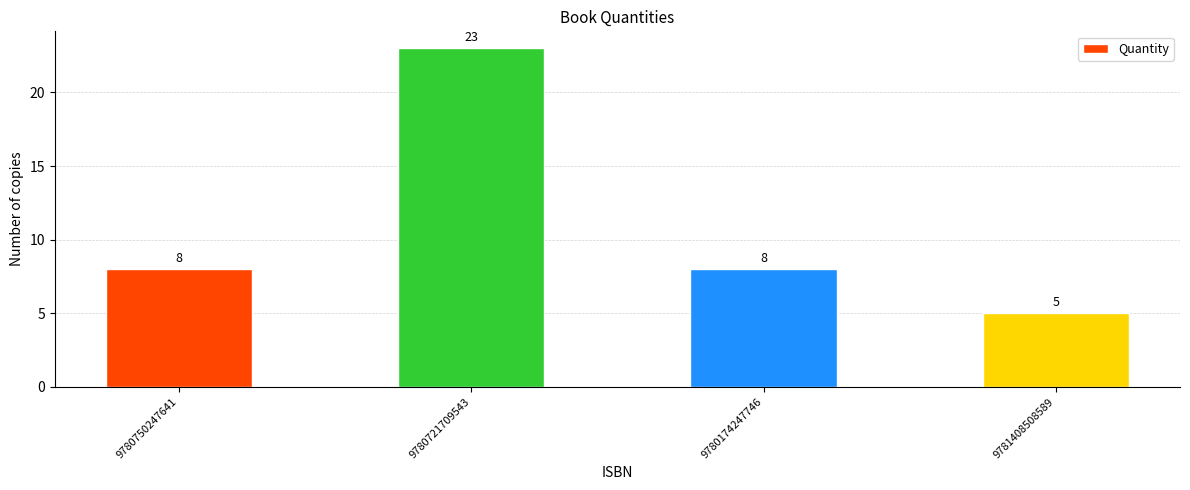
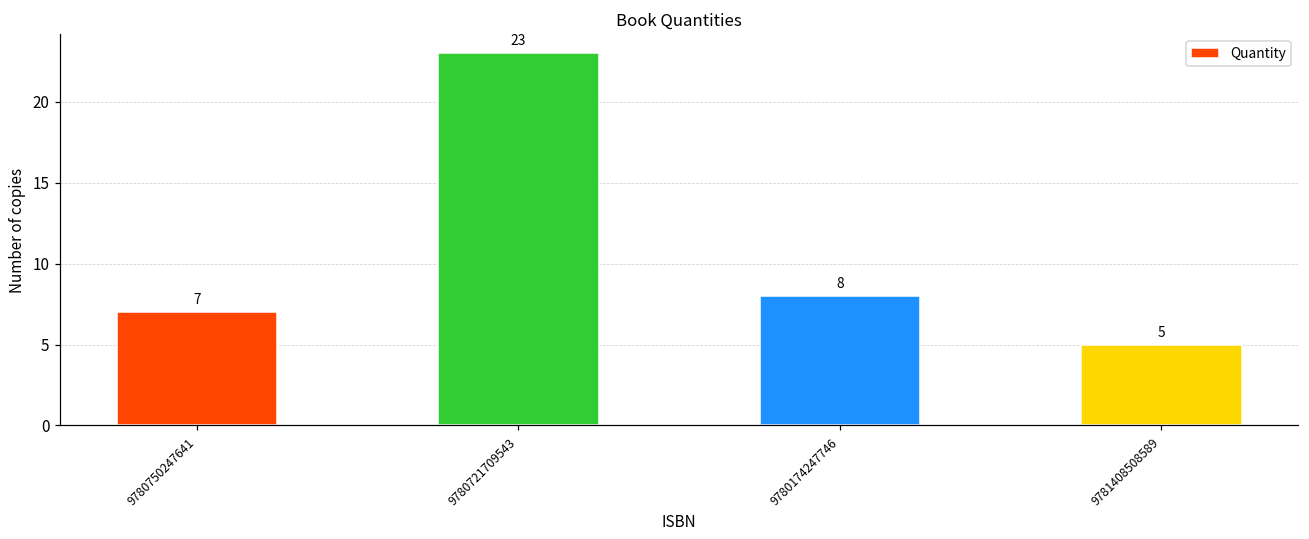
  {
-   "9780750247641": 8,
+   "9780750247641": 7,
    "9780721709543": 23,
    "9780174247746": 8,
    "9781408508589": 5
  }
